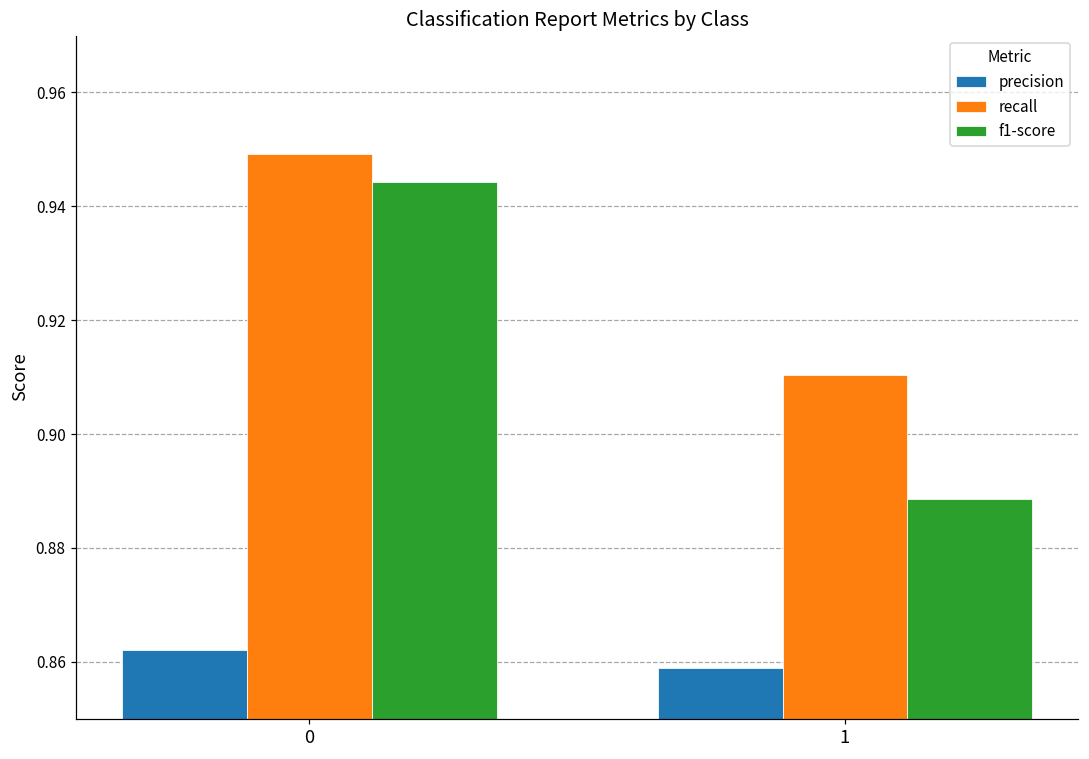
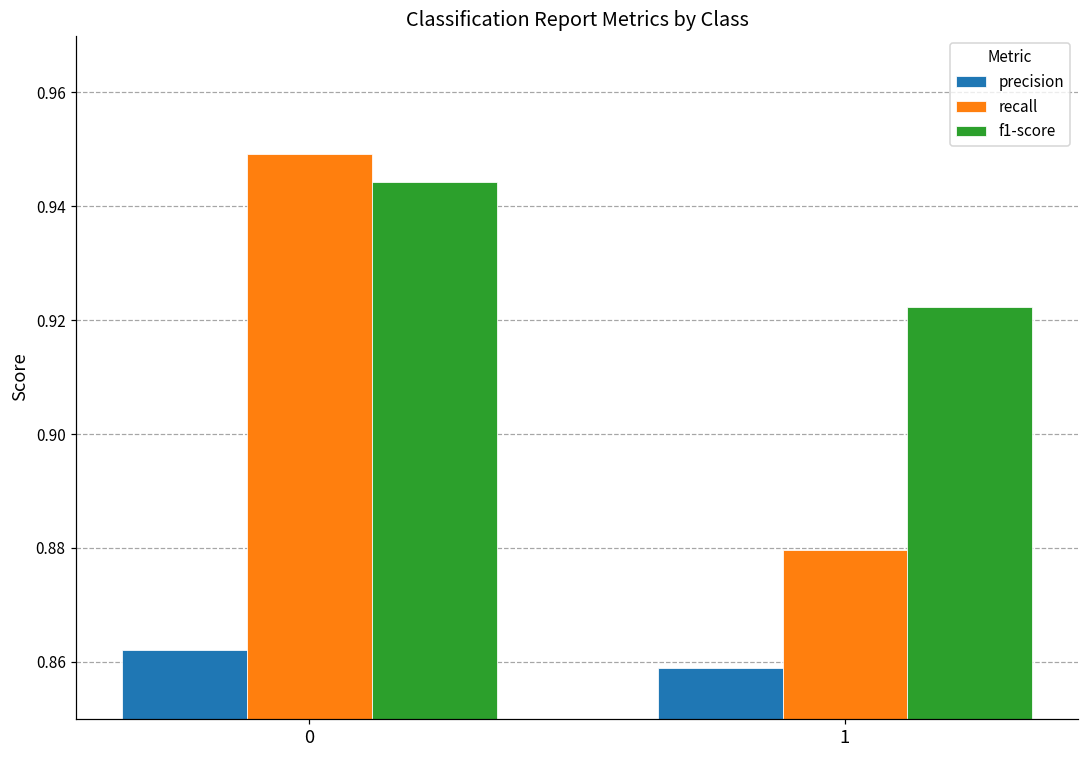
  {
    "precision": {
      "0": 0.862,
      "1": 0.859
    },
    "recall": {
      "0": 0.949,
-     "1": 0.910
+     "1": 0.880
    },
    "f1-score": {
      "0": 0.944,
-     "1": 0.889
+     "1": 0.922
    }
  }
